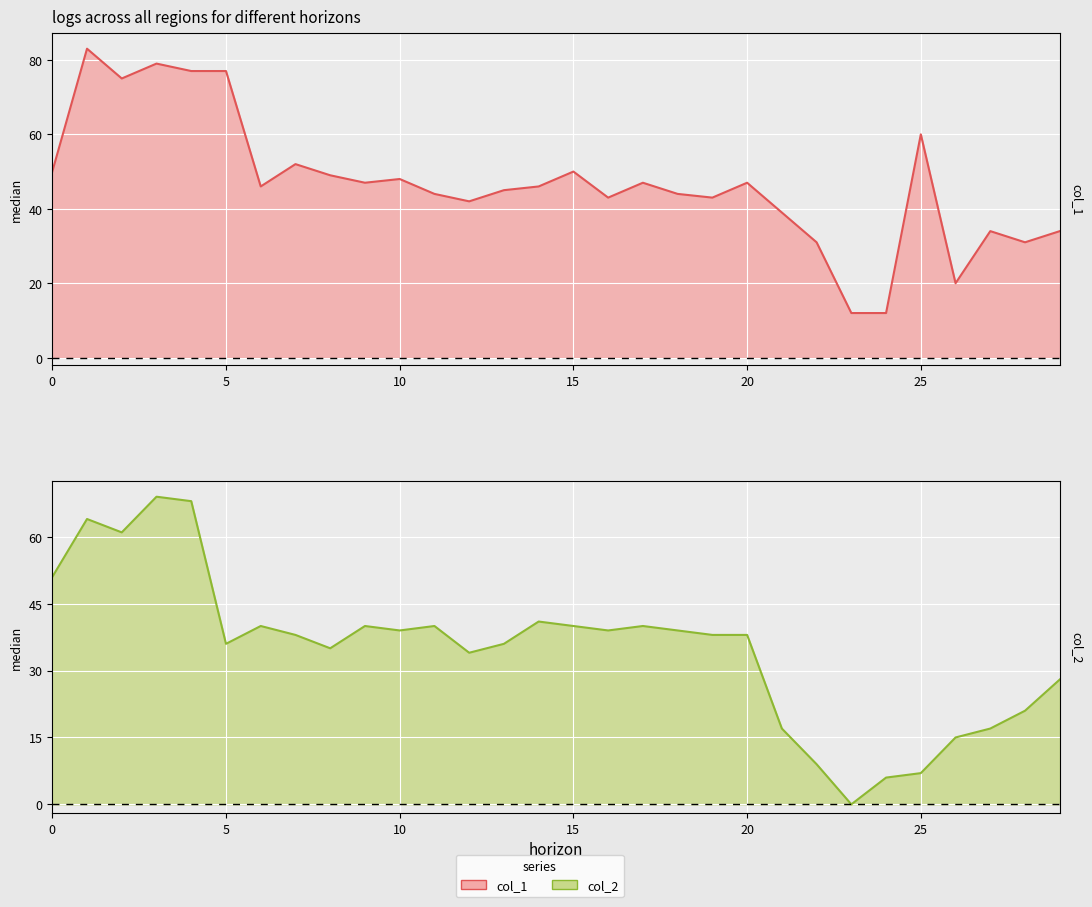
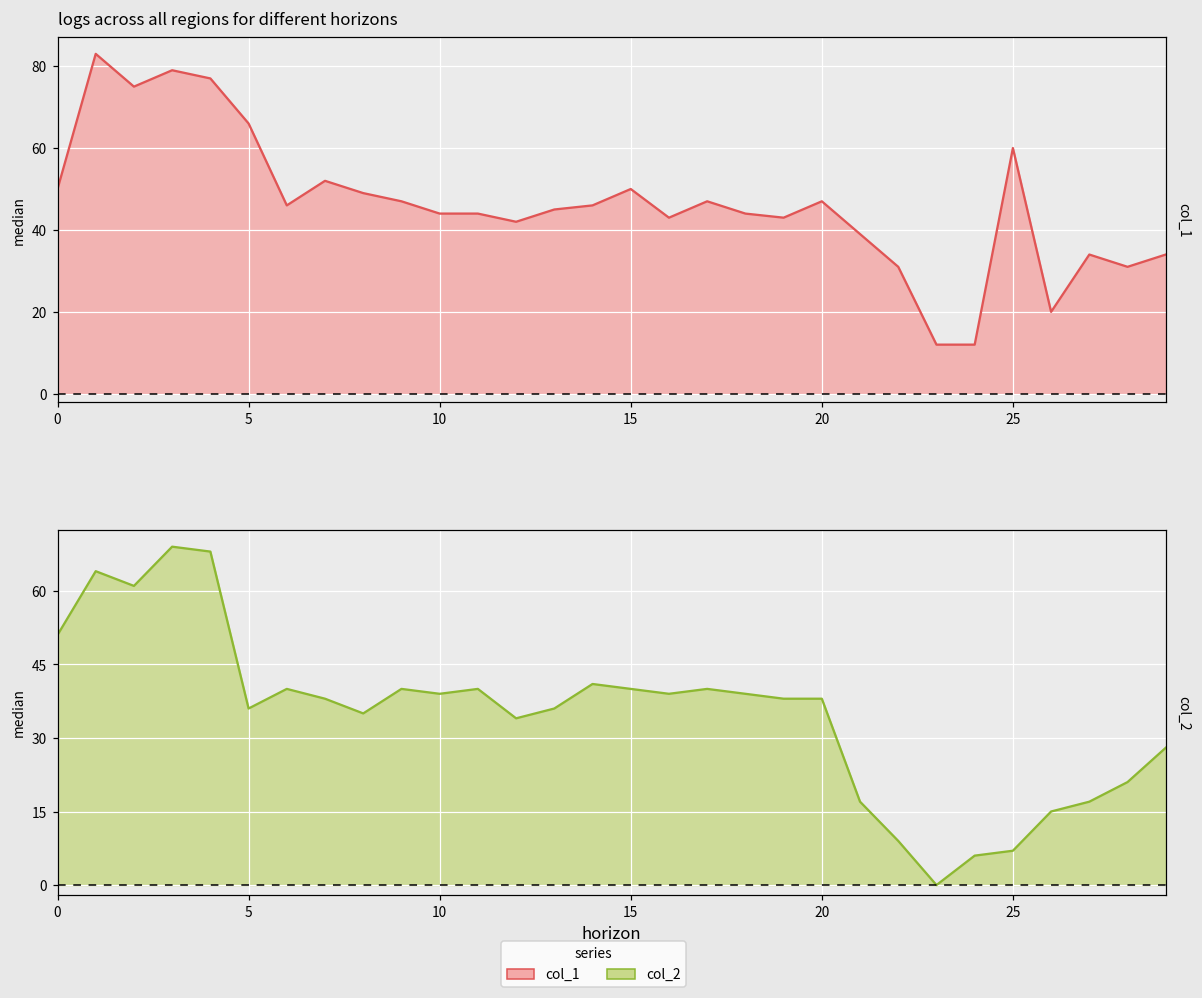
  {
    "logs across all regions for different horizons": {
      "0": 50,
-     "5": 77,
-     "10": 48,
+     "5": 66,
+     "10": 44,
      "15": 50,
      "20": 47,
      "25": 60
    }
  }
